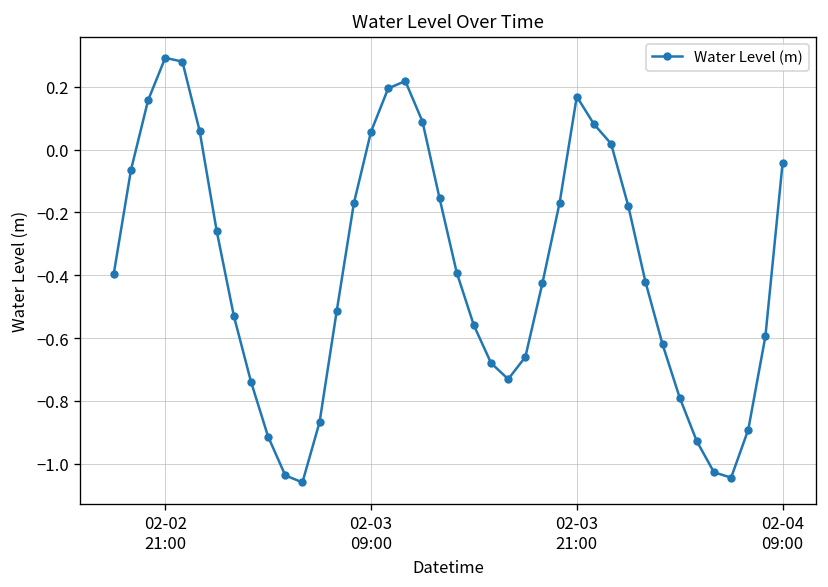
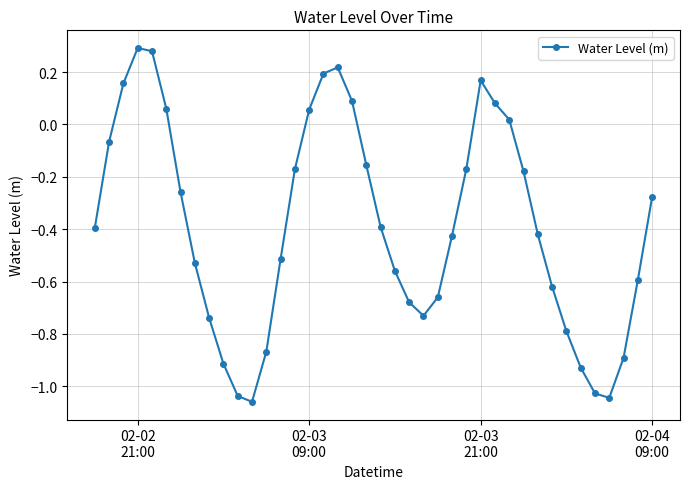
  {
    "02-02 21:00": 0.29,
    "02-03 09:00": 0.06,
    "02-03 21:00": 0.17,
-   "02-04 09:00": -0.04
+   "02-04 09:00": -0.28
  }
